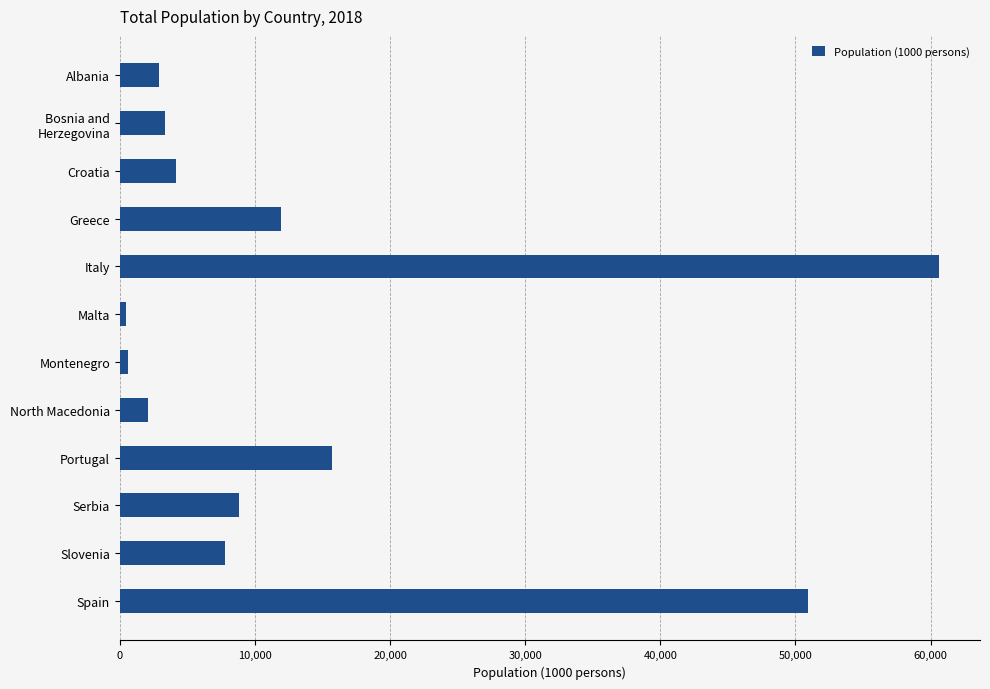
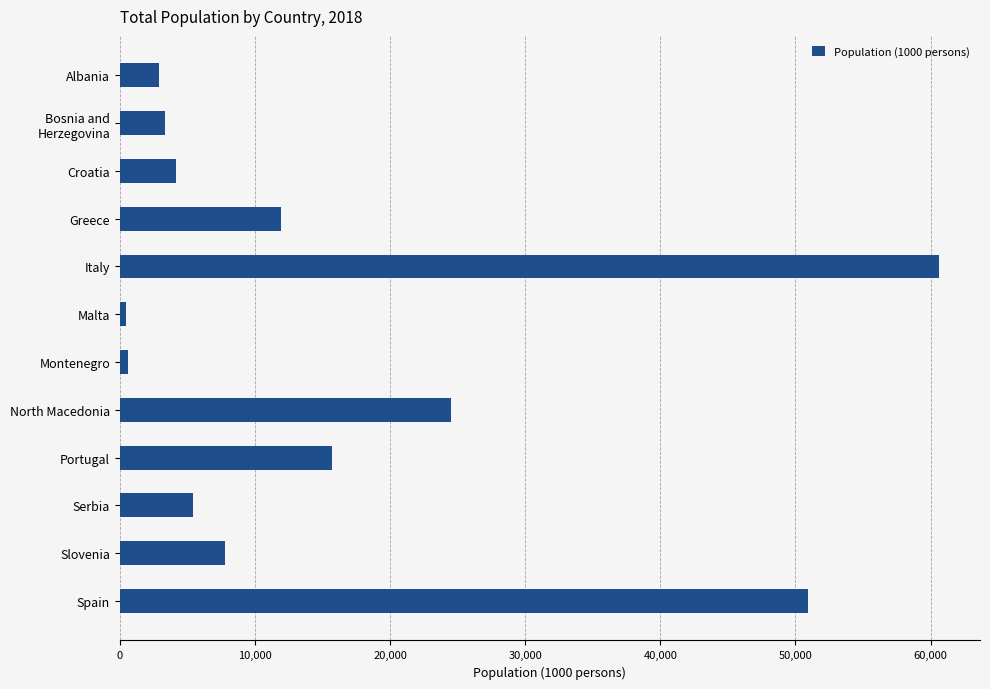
  {
    "Albania": "2,900",
    "Bosnia and Herzegovina": "3,300",
    "Croatia": "4,200",
    "Greece": "12,000",
    "Italy": "60,600",
    "Malta": "400",
    "Montenegro": "600",
-   "North Macedonia": "2,100",
+   "North Macedonia": "24,500",
    "Portugal": "15,700",
-   "Serbia": "8,800",
+   "Serbia": "5,400",
    "Slovenia": "7,800",
    "Spain": "50,900"
  }
